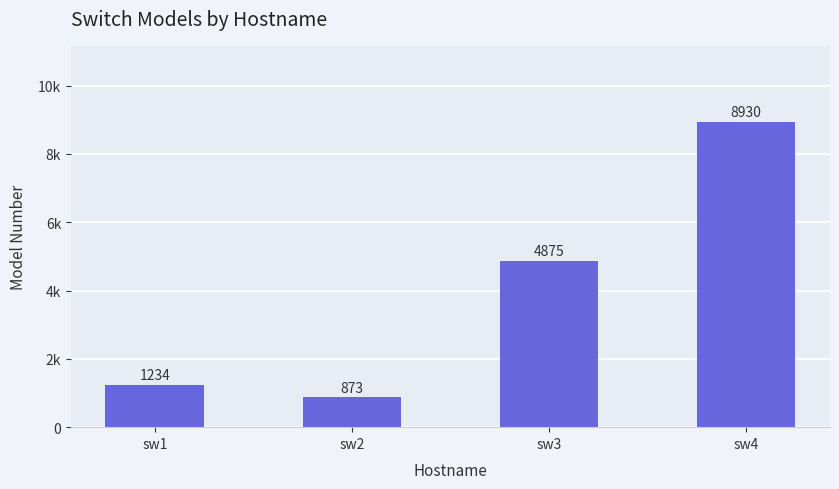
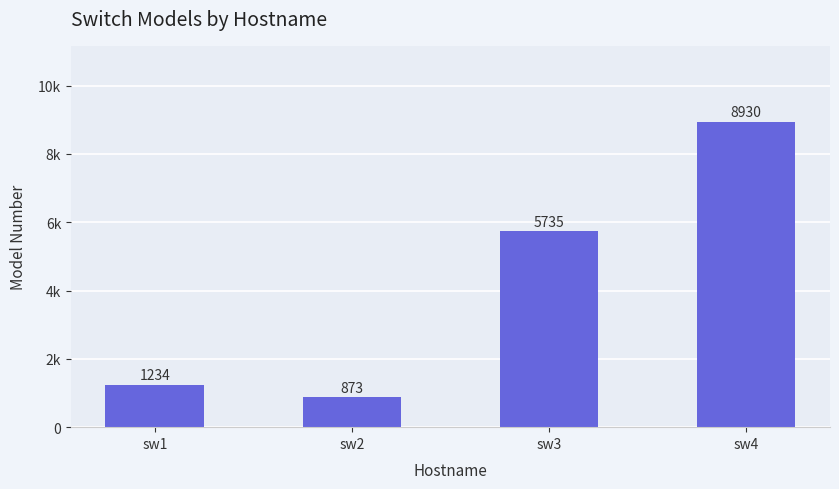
  {
    "sw1": 1234,
    "sw2": 873,
-   "sw3": 4875,
+   "sw3": 5735,
    "sw4": 8930
  }
